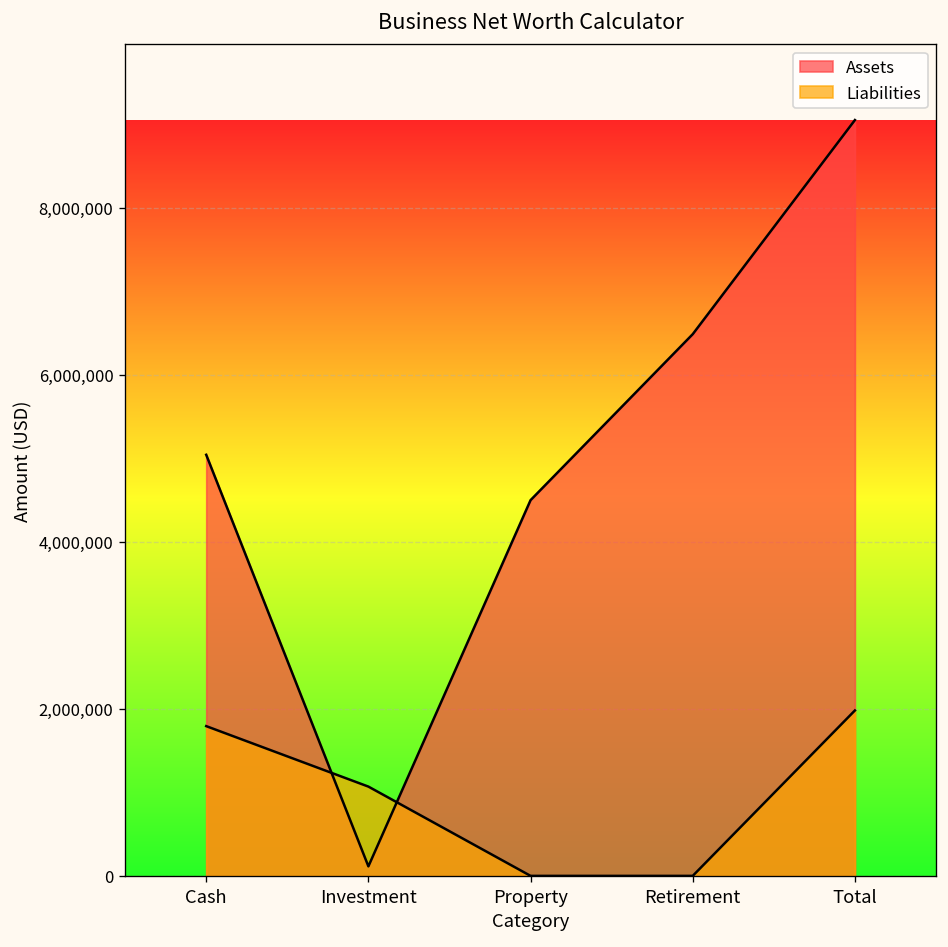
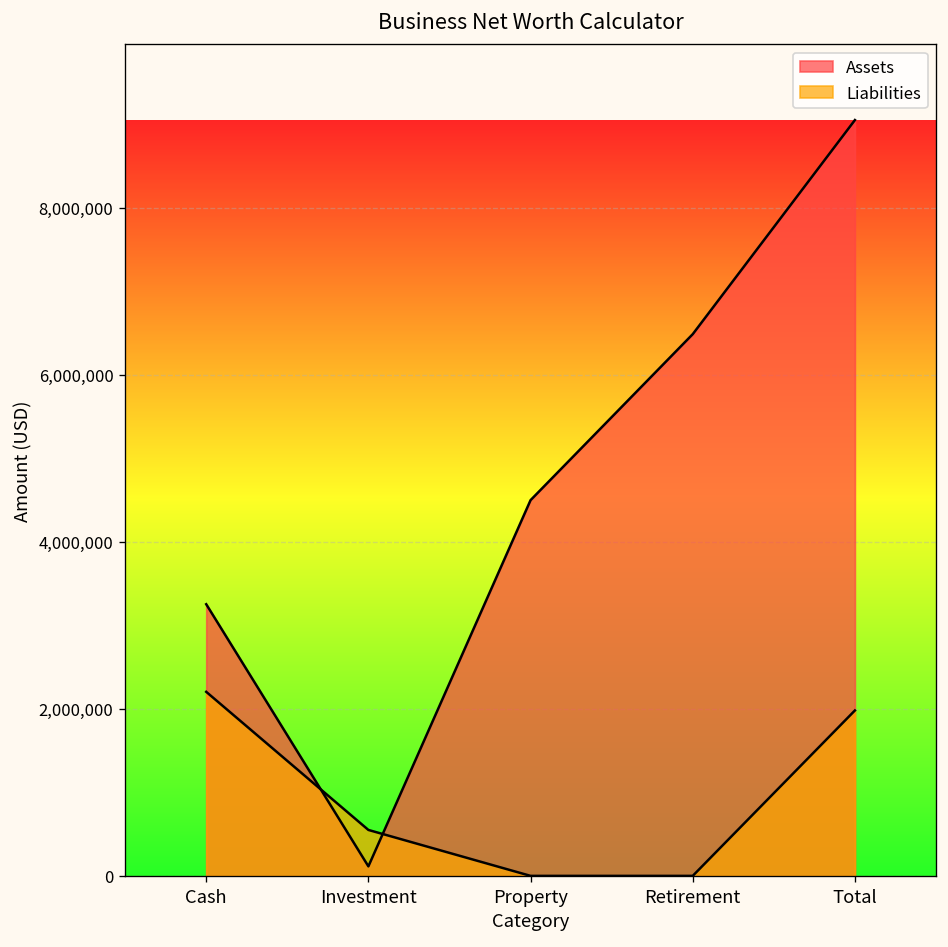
  {
    "Assets": {
-     "Cash": "5,000,000",
+     "Cash": "3,300,000",
      "Investment": "100,000",
      "Property": "4,500,000",
      "Retirement": "6,500,000",
      "Total": "9,100,000"
    },
    "Liabilities": {
-     "Cash": "1,800,000",
-     "Investment": "1,100,000",
+     "Cash": "2,200,000",
+     "Investment": "600,000",
      "Property": "0",
      "Retirement": "0",
      "Total": "2,000,000"
    }
  }
